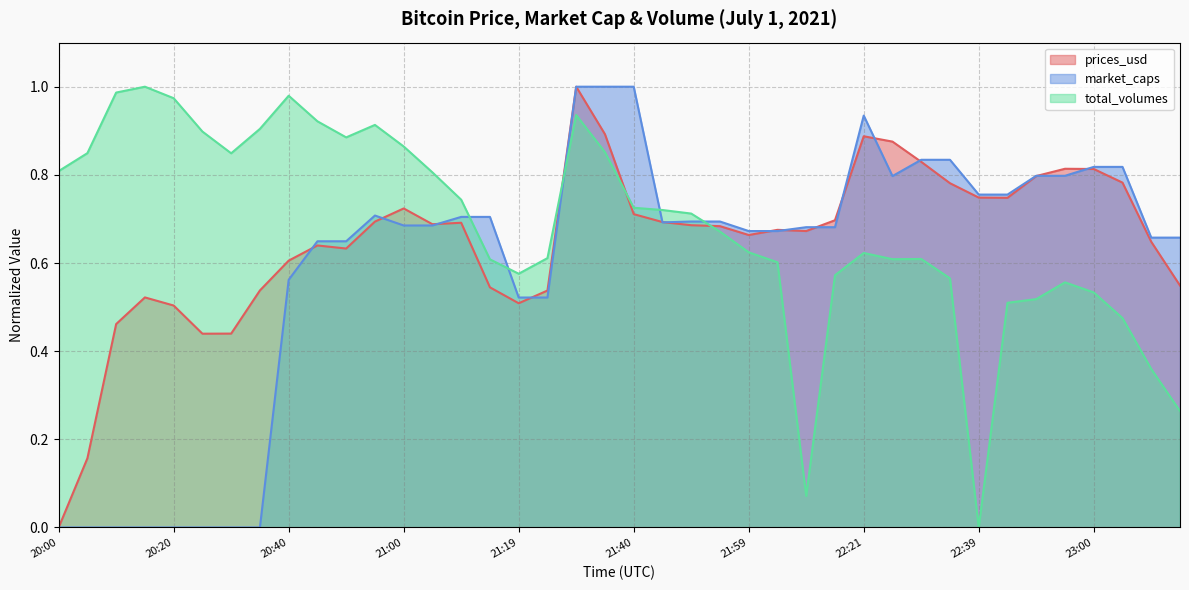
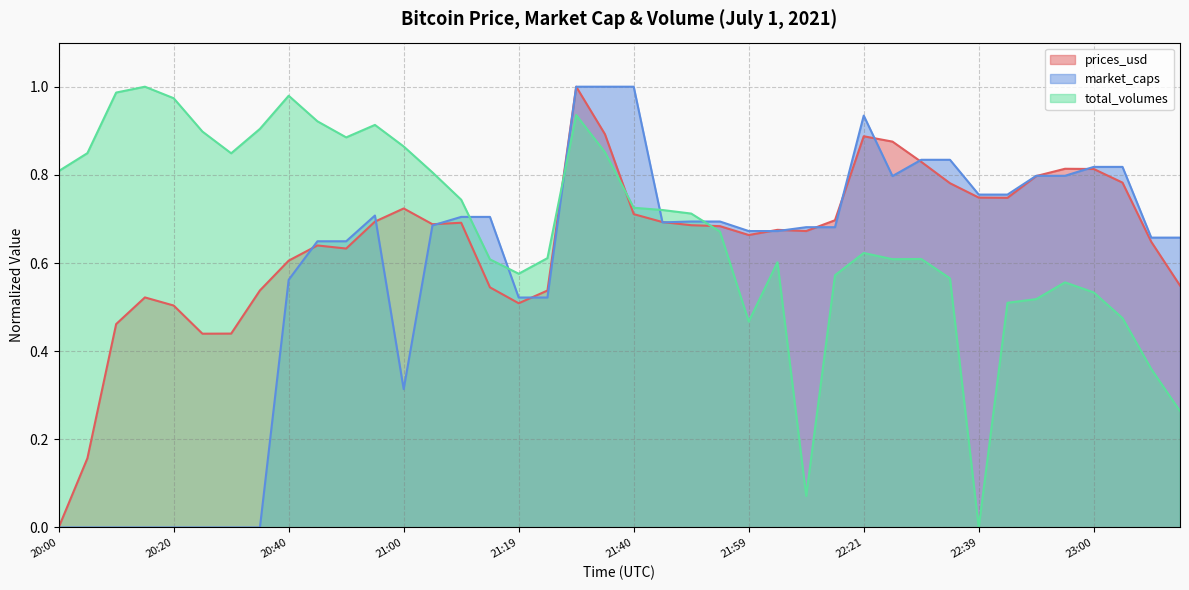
  {
    "prices_usd": {
      "20:20": 0.50,
      "20:40": 0.61,
      "21:00": 0.72,
      "21:19": 0.51,
      "21:40": 0.71,
      "21:59": 0.66,
      "22:21": 0.89,
      "22:39": 0.75
    },
    "market_caps": {
      "20:20": 0.00,
      "20:40": 0.56,
-     "21:00": 0.69,
+     "21:00": 0.31,
      "21:19": 0.52,
      "21:40": 1.00,
      "21:59": 0.67,
      "22:21": 0.93,
      "22:39": 0.76
    },
    "total_volumes": {
      "20:00": 0.81,
      "20:20": 0.97,
      "20:40": 0.98,
      "21:00": 0.86,
      "21:19": 0.58,
      "21:40": 0.73,
-     "21:59": 0.62,
+     "21:59": 0.47,
      "22:21": 0.62,
      "22:39": 0.00,
      "23:00": 0.53
    }
  }
